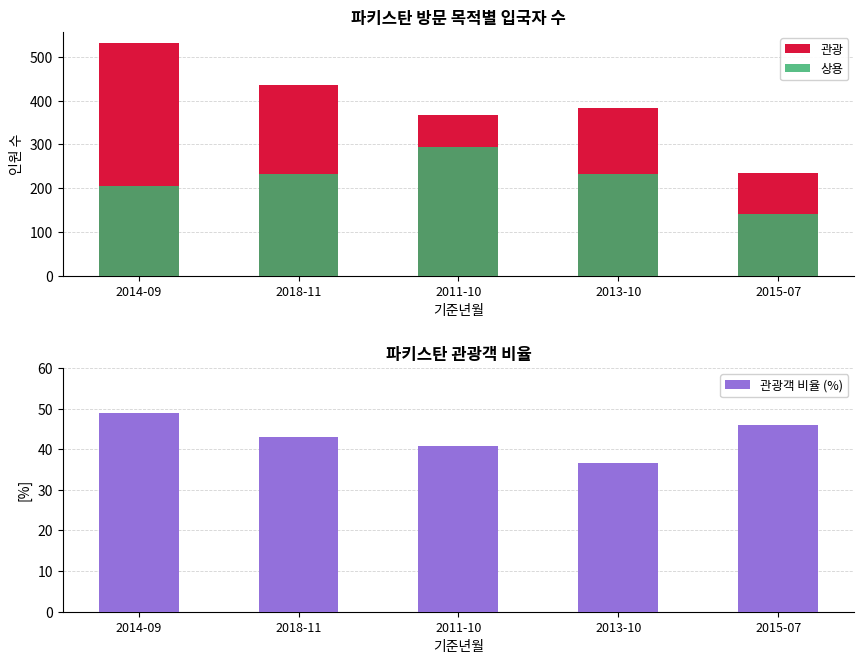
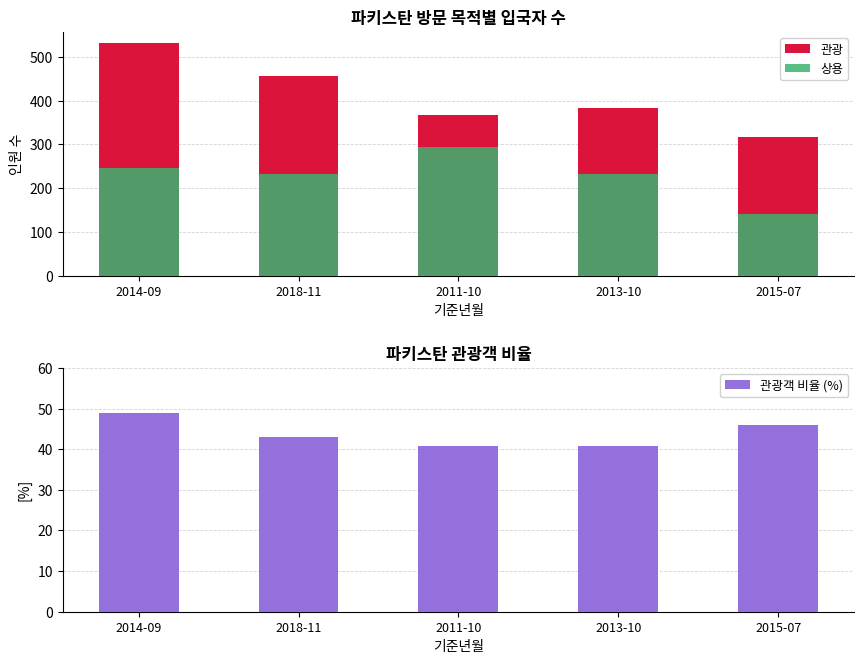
  {
    "파키스탄 방문 목적별 입국자 수": {
      "관광": {
        "2014-09": 530,
-       "2018-11": 440,
+       "2018-11": 460,
        "2011-10": 370,
        "2013-10": 380,
-       "2015-07": 240
+       "2015-07": 320
      },
      "상용": {
-       "2014-09": 210
+       "2014-09": 250
      }
    },
    "파키스탄 관광객 비율": {
      "2014-09": 49,
      "2018-11": 43,
      "2011-10": 41,
-     "2013-10": 37,
+     "2013-10": 41,
      "2015-07": 46
    }
  }
